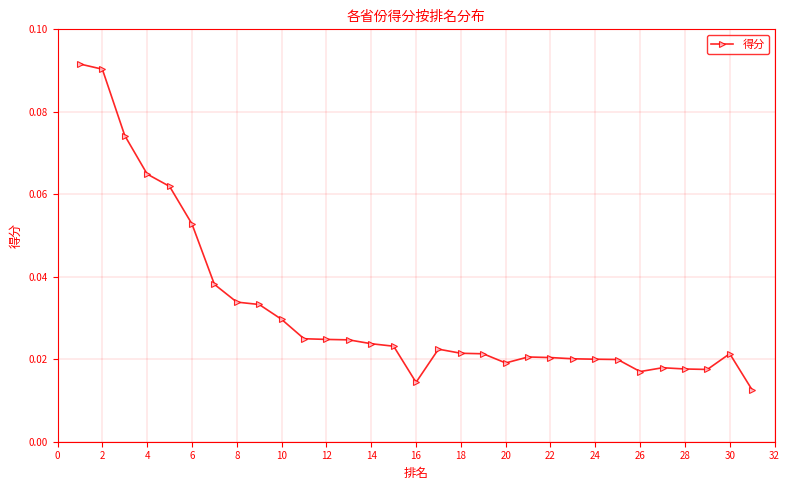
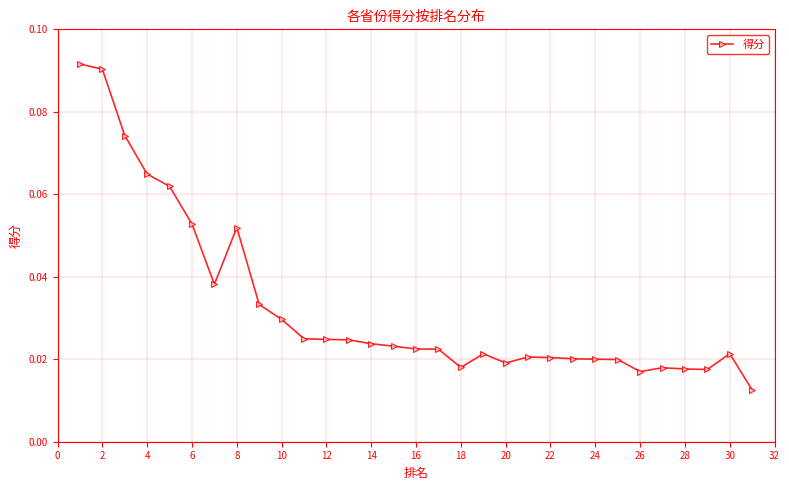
  {
    "2": 0.090,
    "4": 0.065,
    "6": 0.053,
-   "8": 0.034,
+   "8": 0.052,
    "10": 0.030,
    "12": 0.025,
    "14": 0.024,
-   "16": 0.014,
-   "18": 0.021,
+   "16": 0.022,
+   "18": 0.018,
    "20": 0.019,
    "22": 0.020,
    "24": 0.020,
    "26": 0.017,
    "28": 0.018,
    "30": 0.021
  }
